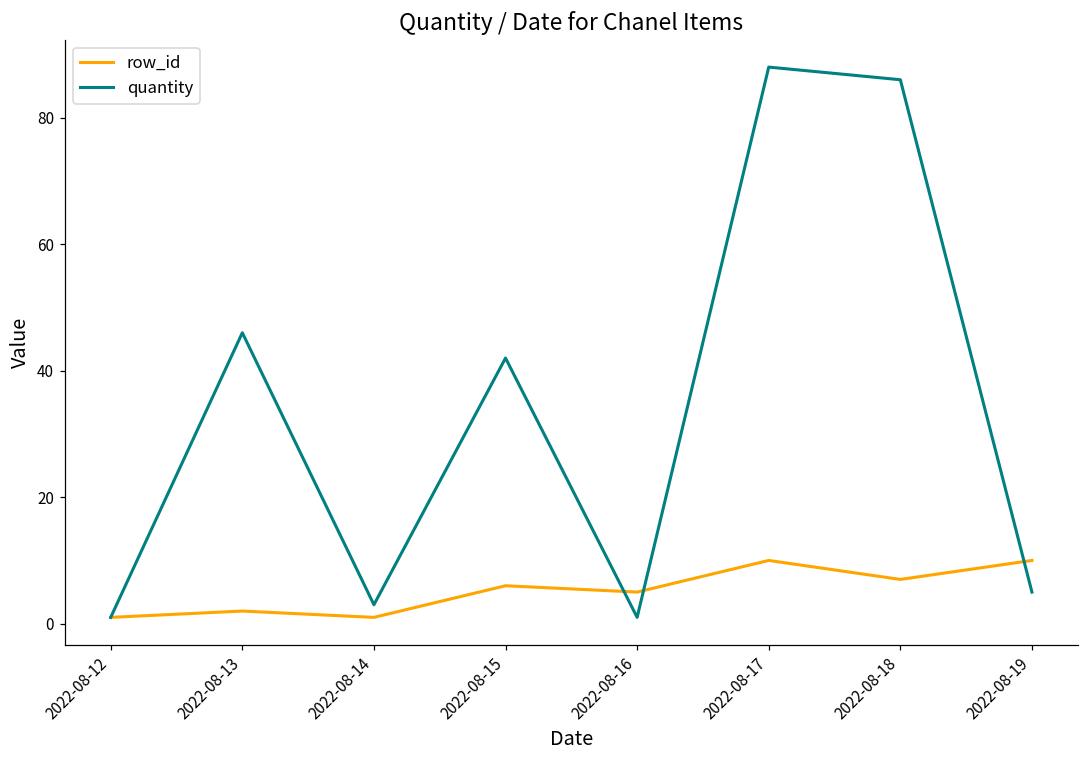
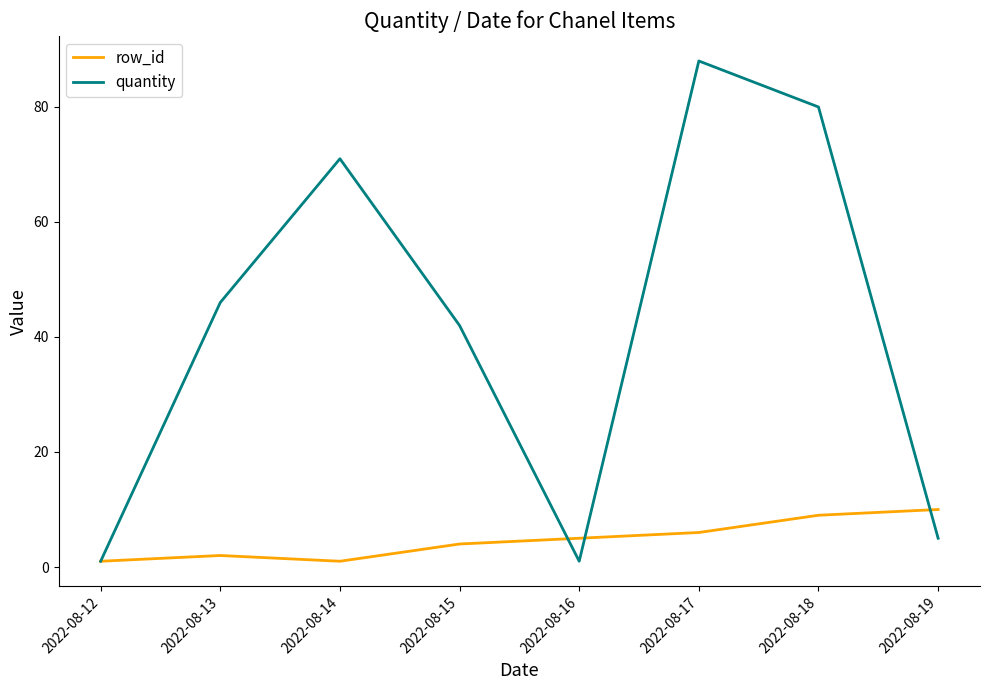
  {
    "row_id": {
      "2022-08-13": 2,
      "2022-08-14": 1,
-     "2022-08-15": 6,
+     "2022-08-15": 4,
      "2022-08-16": 5,
-     "2022-08-17": 10,
-     "2022-08-18": 7,
+     "2022-08-17": 6,
+     "2022-08-18": 9,
      "2022-08-19": 10
    },
    "quantity": {
      "2022-08-13": 46,
-     "2022-08-14": 3,
+     "2022-08-14": 71,
      "2022-08-15": 42,
      "2022-08-16": 1,
      "2022-08-17": 88,
-     "2022-08-18": 86,
+     "2022-08-18": 80,
      "2022-08-19": 5
    }
  }
